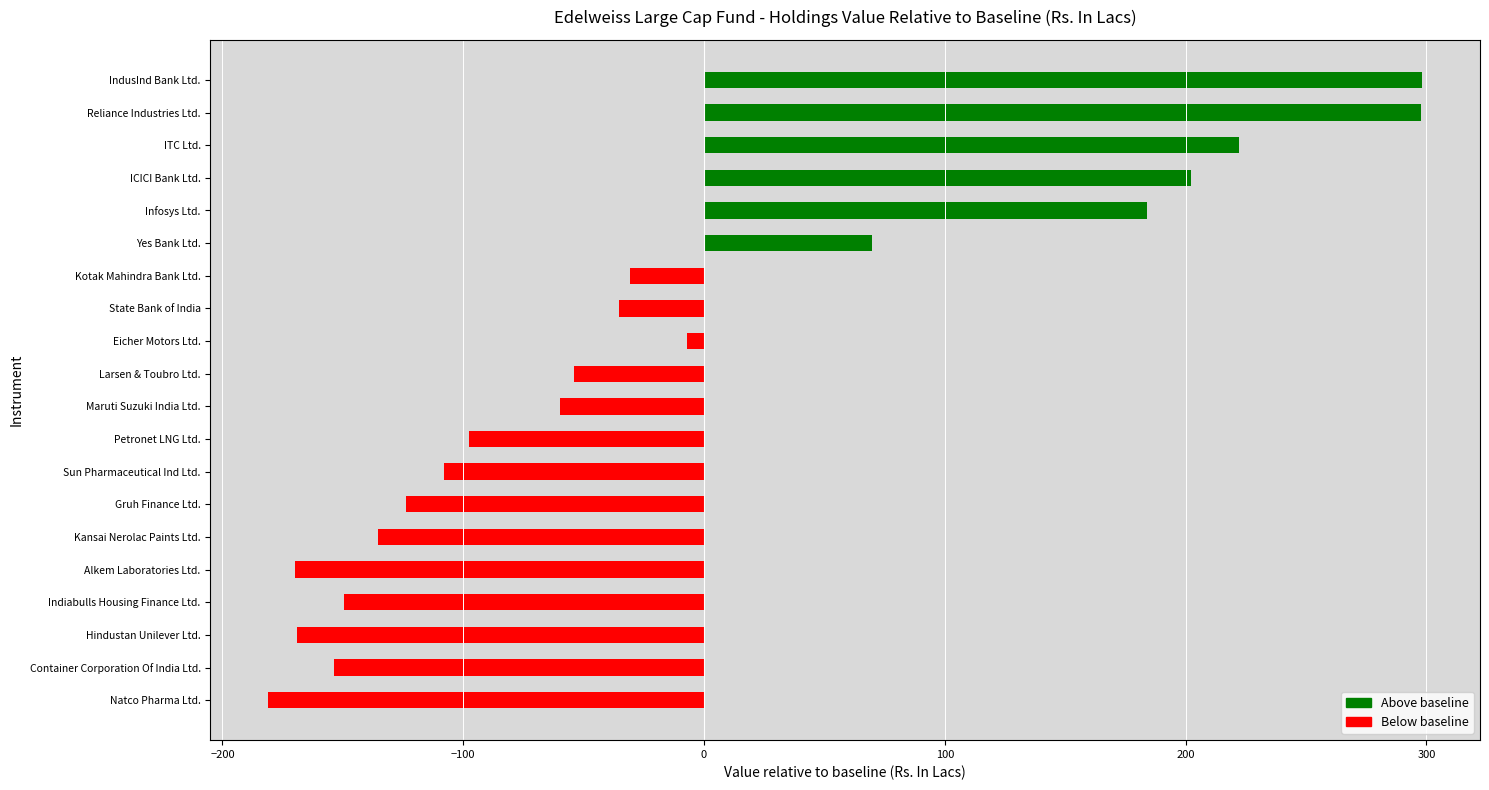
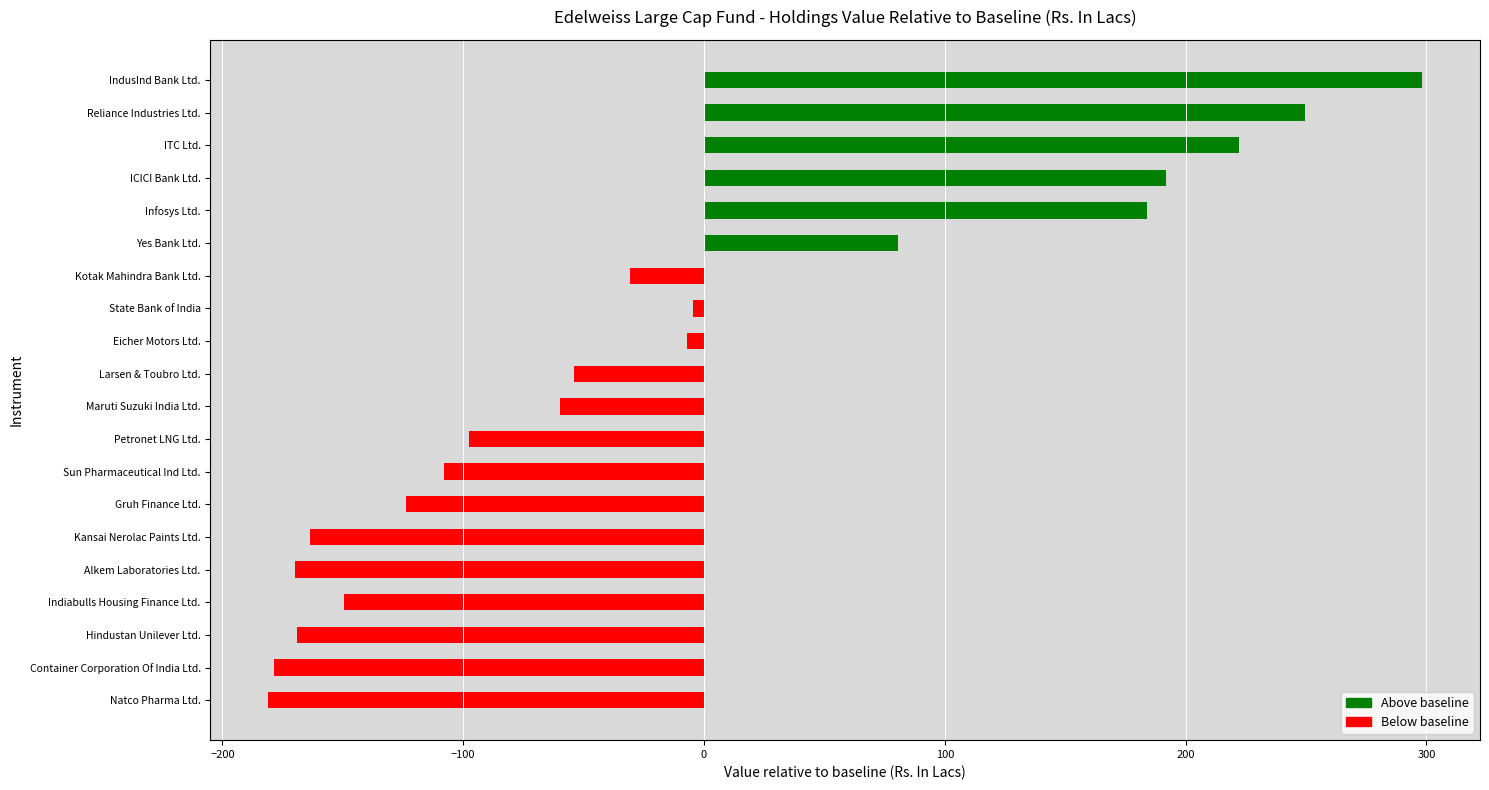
  {
    "IndusInd Bank Ltd.": 298,
-   "Reliance Industries Ltd.": 298,
+   "Reliance Industries Ltd.": 250,
    "ITC Ltd.": 222,
-   "ICICI Bank Ltd.": 202,
+   "ICICI Bank Ltd.": 192,
    "Infosys Ltd.": 184,
-   "Yes Bank Ltd.": 70,
+   "Yes Bank Ltd.": 81,
    "Kotak Mahindra Bank Ltd.": -31,
-   "State Bank of India": -35,
+   "State Bank of India": -4,
    "Eicher Motors Ltd.": -7,
    "Larsen & Toubro Ltd.": -54,
    "Maruti Suzuki India Ltd.": -60,
    "Petronet LNG Ltd.": -98,
    "Sun Pharmaceutical Ind Ltd.": -108,
    "Gruh Finance Ltd.": -124,
-   "Kansai Nerolac Paints Ltd.": -136,
+   "Kansai Nerolac Paints Ltd.": -164,
    "Alkem Laboratories Ltd.": -170,
    "Indiabulls Housing Finance Ltd.": -150,
    "Hindustan Unilever Ltd.": -169,
-   "Container Corporation Of India Ltd.": -154,
+   "Container Corporation Of India Ltd.": -178,
    "Natco Pharma Ltd.": -181
  }
